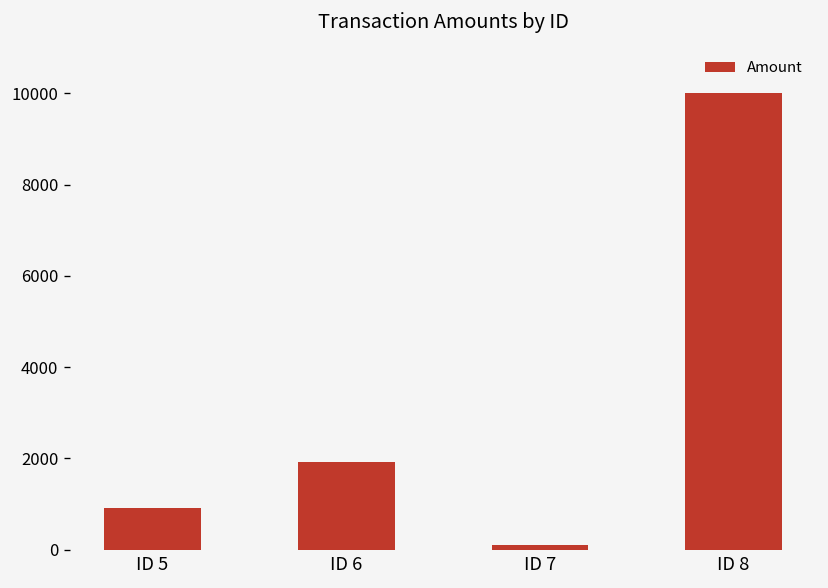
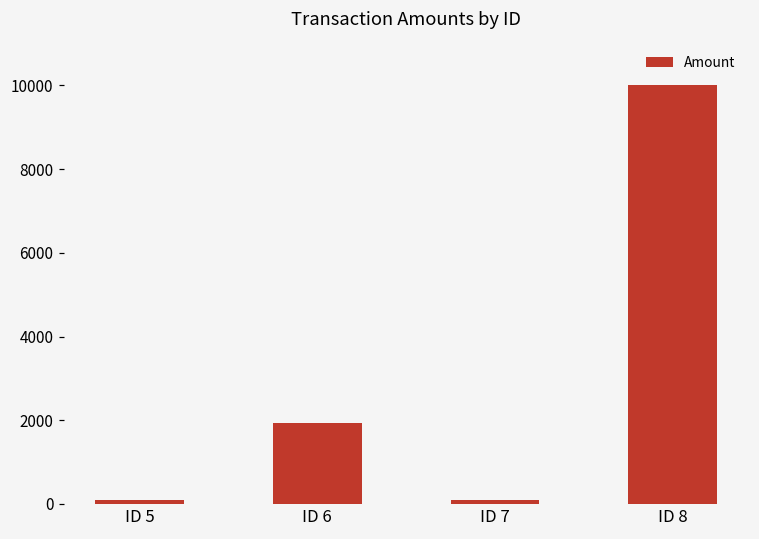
  {
-   "ID 5": 900,
+   "ID 5": 100,
    "ID 6": 1900,
    "ID 7": 100,
    "ID 8": 10000
  }
